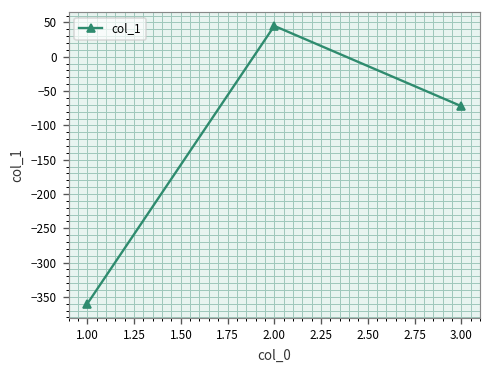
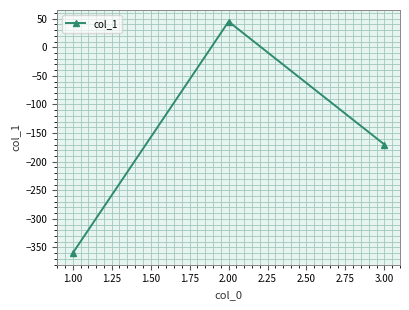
  {
    "1.00": -360,
    "2.00": 50,
-   "3.00": -70
+   "3.00": -170
  }
